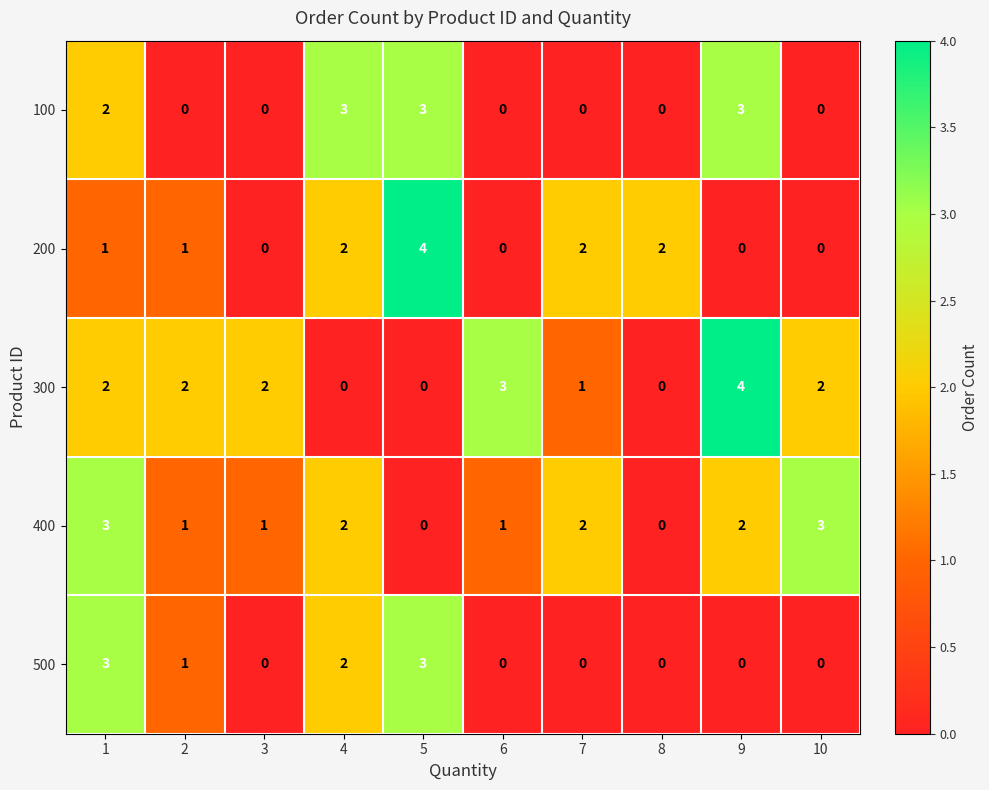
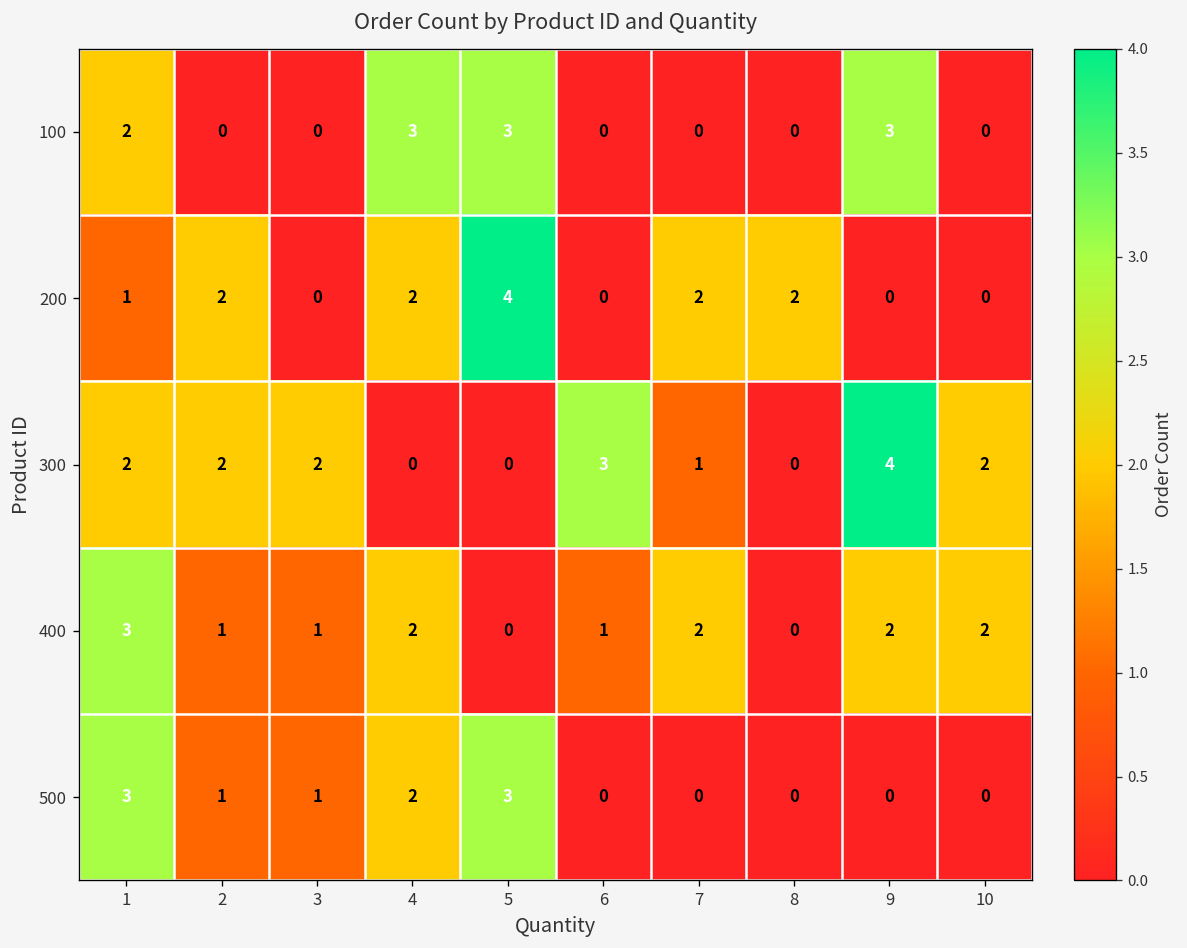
  {
    "100": {
      "1": 2,
      "2": 0,
      "3": 0,
      "4": 3,
      "5": 3,
      "6": 0,
      "7": 0,
      "8": 0,
      "9": 3,
      "10": 0
    },
    "200": {
      "1": 1,
-     "2": 1,
+     "2": 2,
      "3": 0,
      "4": 2,
      "5": 4,
      "6": 0,
      "7": 2,
      "8": 2,
      "9": 0,
      "10": 0
    },
    "300": {
      "1": 2,
      "2": 2,
      "3": 2,
      "4": 0,
      "5": 0,
      "6": 3,
      "7": 1,
      "8": 0,
      "9": 4,
      "10": 2
    },
    "400": {
      "1": 3,
      "2": 1,
      "3": 1,
      "4": 2,
      "5": 0,
      "6": 1,
      "7": 2,
      "8": 0,
      "9": 2,
-     "10": 3
+     "10": 2
    },
    "500": {
      "1": 3,
      "2": 1,
-     "3": 0,
+     "3": 1,
      "4": 2,
      "5": 3,
      "6": 0,
      "7": 0,
      "8": 0,
      "9": 0,
      "10": 0
    }
  }
